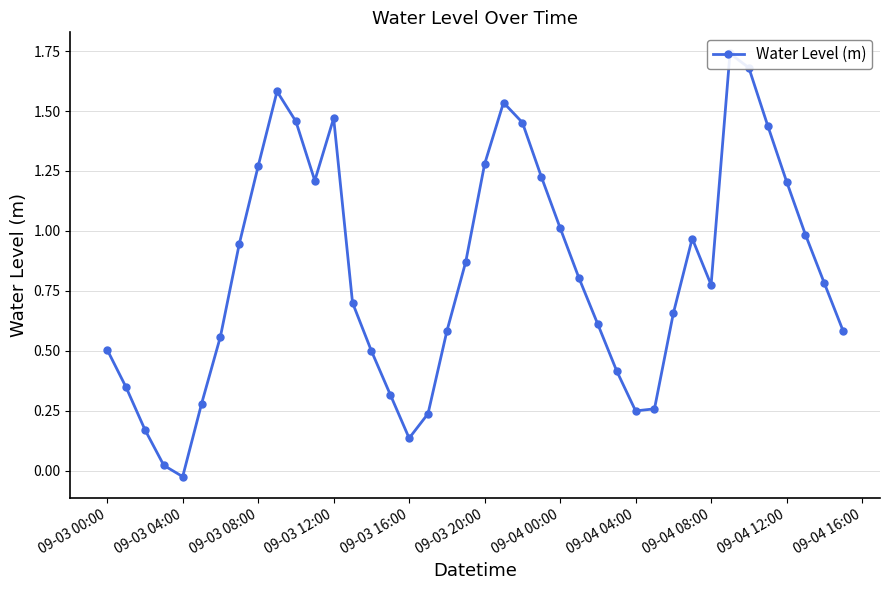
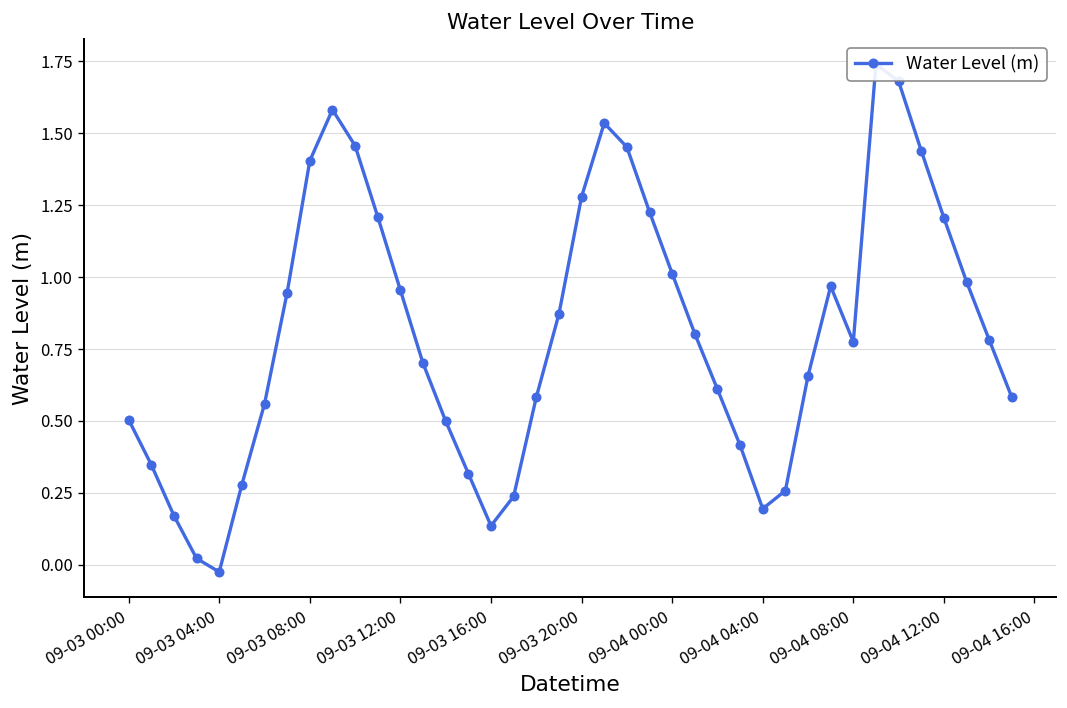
  {
    "09-03 00:00": 0.50,
    "09-03 04:00": -0.02,
-   "09-03 08:00": 1.27,
-   "09-03 12:00": 1.47,
+   "09-03 08:00": 1.40,
+   "09-03 12:00": 0.95,
    "09-03 16:00": 0.14,
    "09-03 20:00": 1.28,
    "09-04 00:00": 1.01,
-   "09-04 04:00": 0.25,
+   "09-04 04:00": 0.19,
    "09-04 08:00": 0.78,
    "09-04 12:00": 1.21
  }
